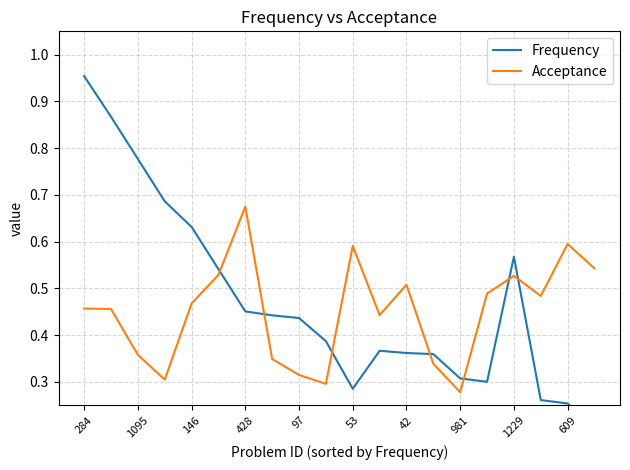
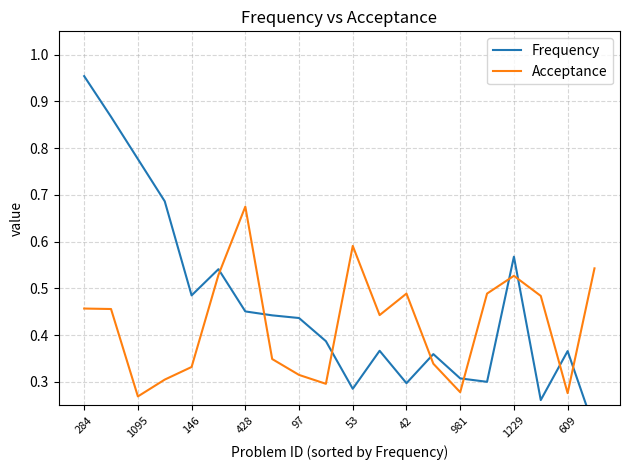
  {
    "Frequency": {
      "284": 0.95,
      "1095": 0.78,
-     "146": 0.63,
+     "146": 0.49,
      "428": 0.45,
      "97": 0.44,
      "53": 0.29,
-     "42": 0.36,
+     "42": 0.30,
      "981": 0.31,
      "1229": 0.57,
-     "609": 0.25
+     "609": 0.37
    },
    "Acceptance": {
      "284": 0.46,
-     "1095": 0.36,
-     "146": 0.47,
+     "1095": 0.27,
+     "146": 0.33,
      "428": 0.68,
      "97": 0.32,
      "53": 0.59,
-     "42": 0.51,
+     "42": 0.49,
      "981": 0.28,
      "1229": 0.53,
-     "609": 0.60
+     "609": 0.28
    }
  }
